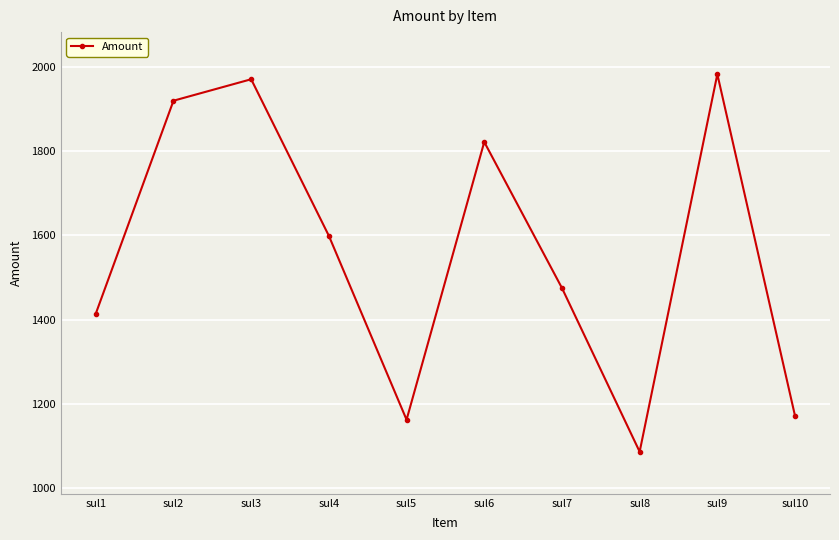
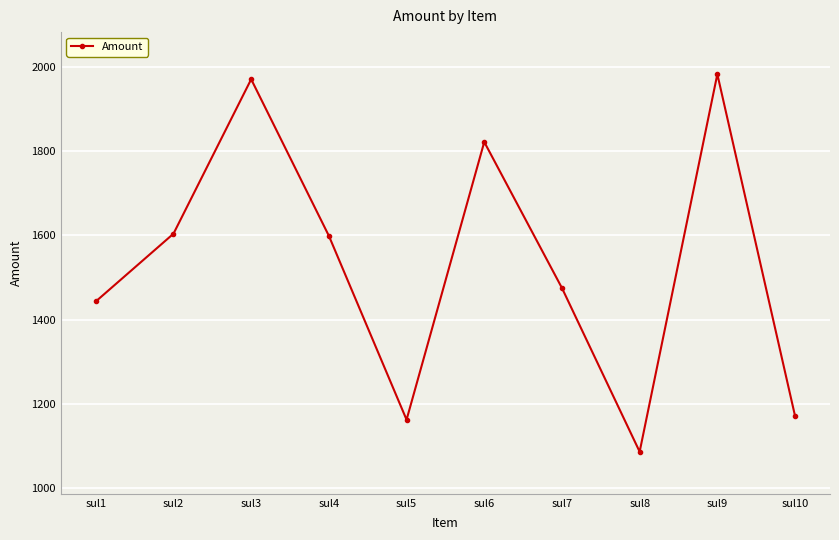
  {
-   "sul1": 1410,
-   "sul2": 1920,
+   "sul1": 1440,
+   "sul2": 1600,
    "sul3": 1970,
    "sul4": 1600,
    "sul5": 1160,
    "sul6": 1820,
    "sul7": 1480,
    "sul8": 1090,
    "sul9": 1980,
    "sul10": 1170
  }
